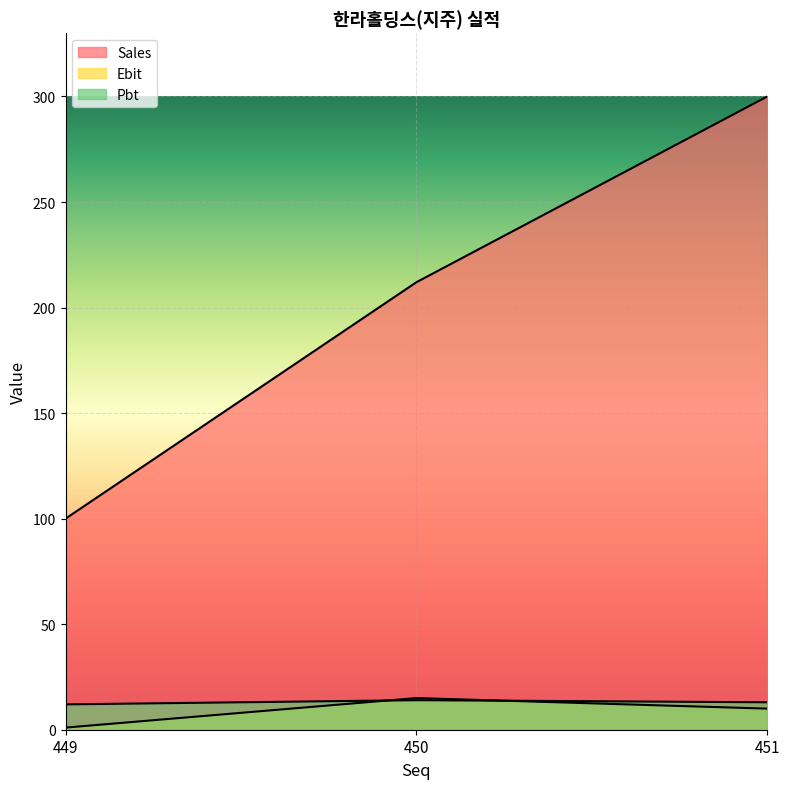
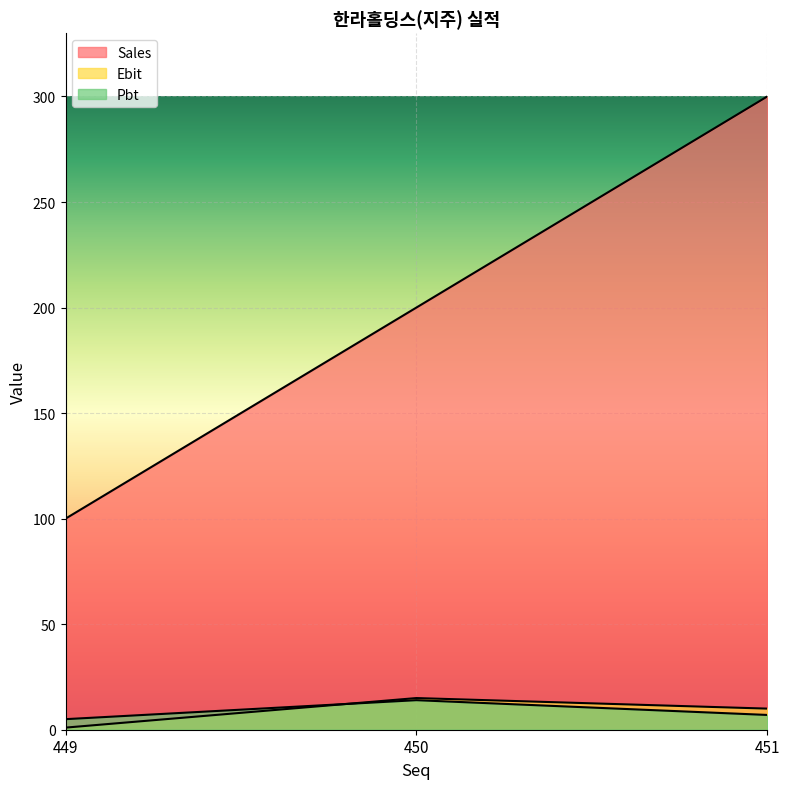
  {
    "Sales": {
      "449": 100,
-     "450": 212,
+     "450": 200,
      "451": 300
    },
    "Ebit": {
      "449": 1,
      "451": 10
    },
    "Pbt": {
-     "449": 12,
-     "451": 13
+     "449": 5,
+     "451": 7
    }
  }
